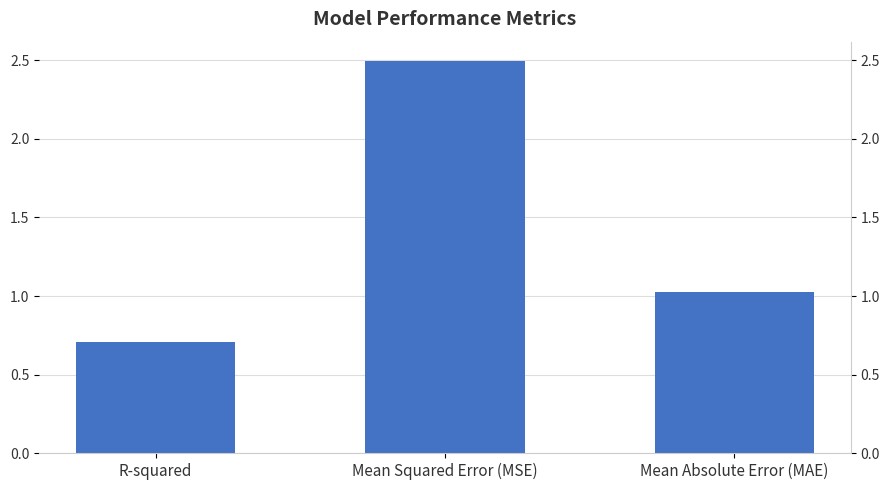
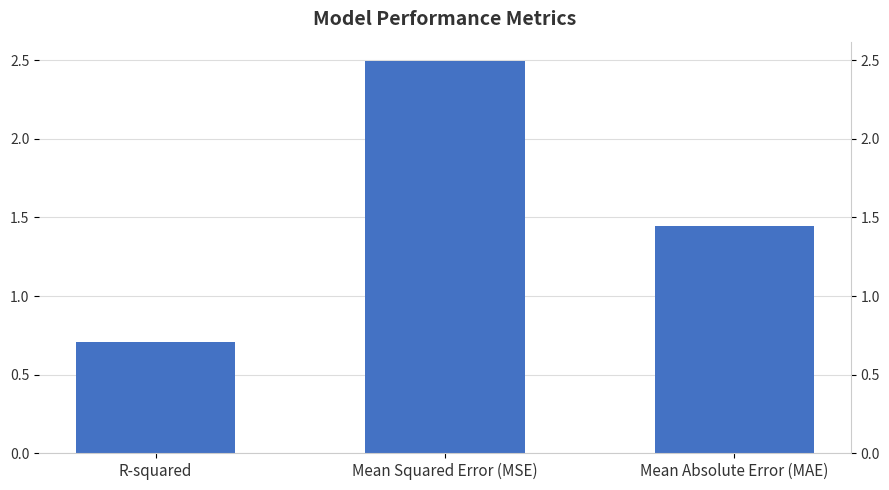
  {
    "R-squared": 0.71,
    "Mean Squared Error (MSE)": 2.49,
-   "Mean Absolute Error (MAE)": 1.03
+   "Mean Absolute Error (MAE)": 1.45
  }
